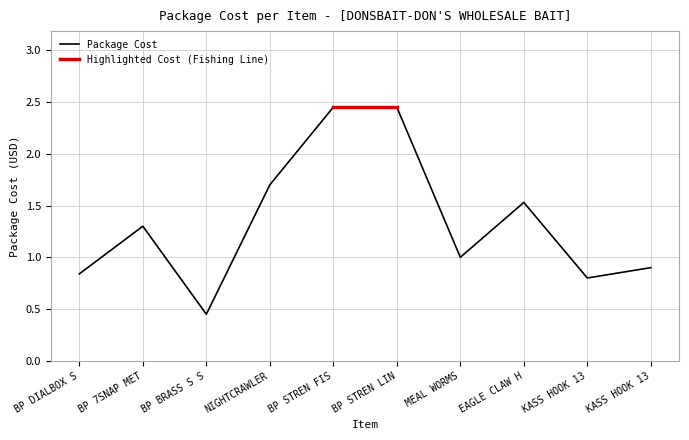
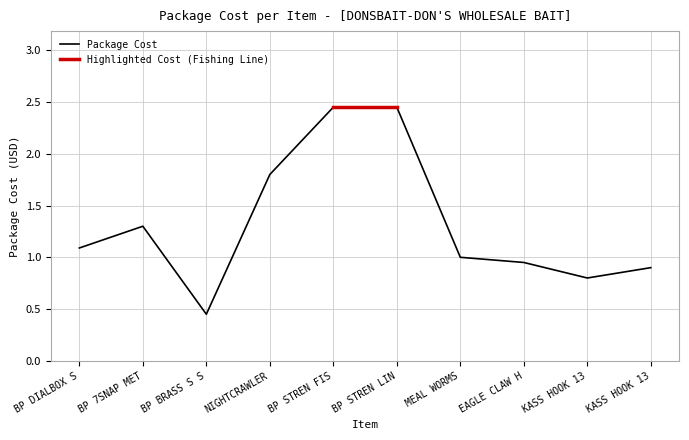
  {
    "Package Cost": {
-     "BP DIALBOX S": 0.84,
+     "BP DIALBOX S": 1.09,
      "BP 7SNAP MET": 1.30,
      "BP BRASS S S": 0.45,
-     "NIGHTCRAWLER": 1.7,
+     "NIGHTCRAWLER": 1.8,
      "MEAL WORMS": 1.00,
-     "EAGLE CLAW H": 1.53
+     "EAGLE CLAW H": 0.95
    }
  }
